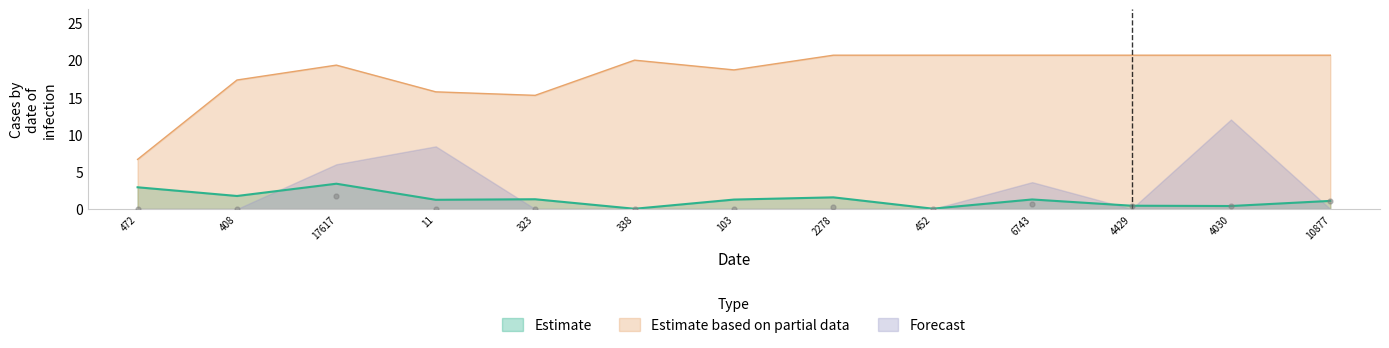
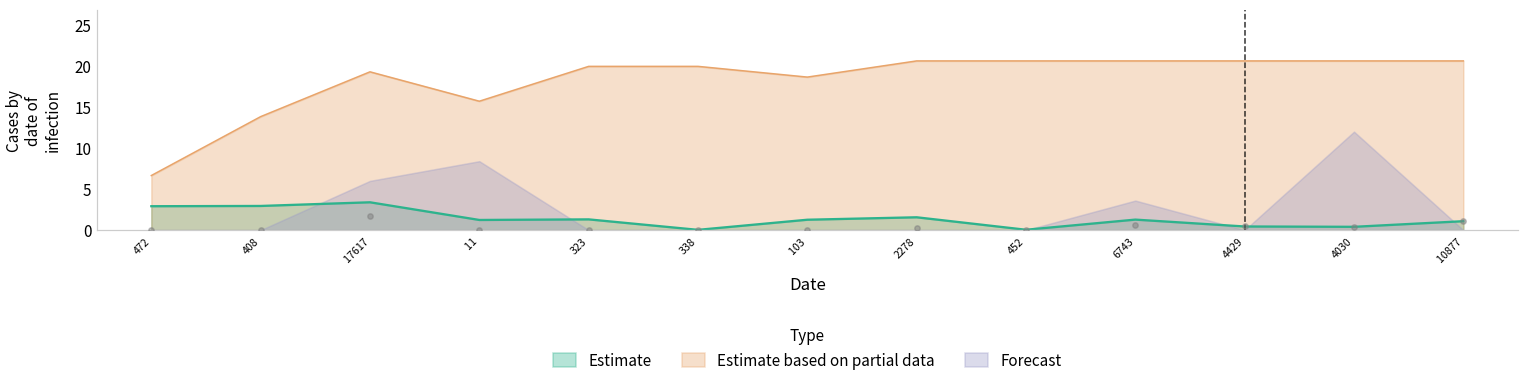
  {
    "Estimate": {
      "472": 3,
-     "408": 2,
+     "408": 3,
      "17617": 3,
      "11": 1,
      "323": 1,
      "103": 1,
      "2278": 2,
      "6743": 1
    },
    "Estimate based on partial data": {
      "472": 7,
-     "408": 17,
+     "408": 14,
      "17617": 19,
      "11": 16,
-     "323": 15,
+     "323": 20,
      "338": 20,
      "103": 19,
      "2278": 21,
      "452": 21,
      "6743": 21,
      "4429": 21,
      "4030": 21,
      "10877": 21
    },
    "Forecast": {
      "17617": 6,
      "11": 8,
      "6743": 4,
      "4429": 0,
      "4030": 12,
      "10877": 0
    }
  }
